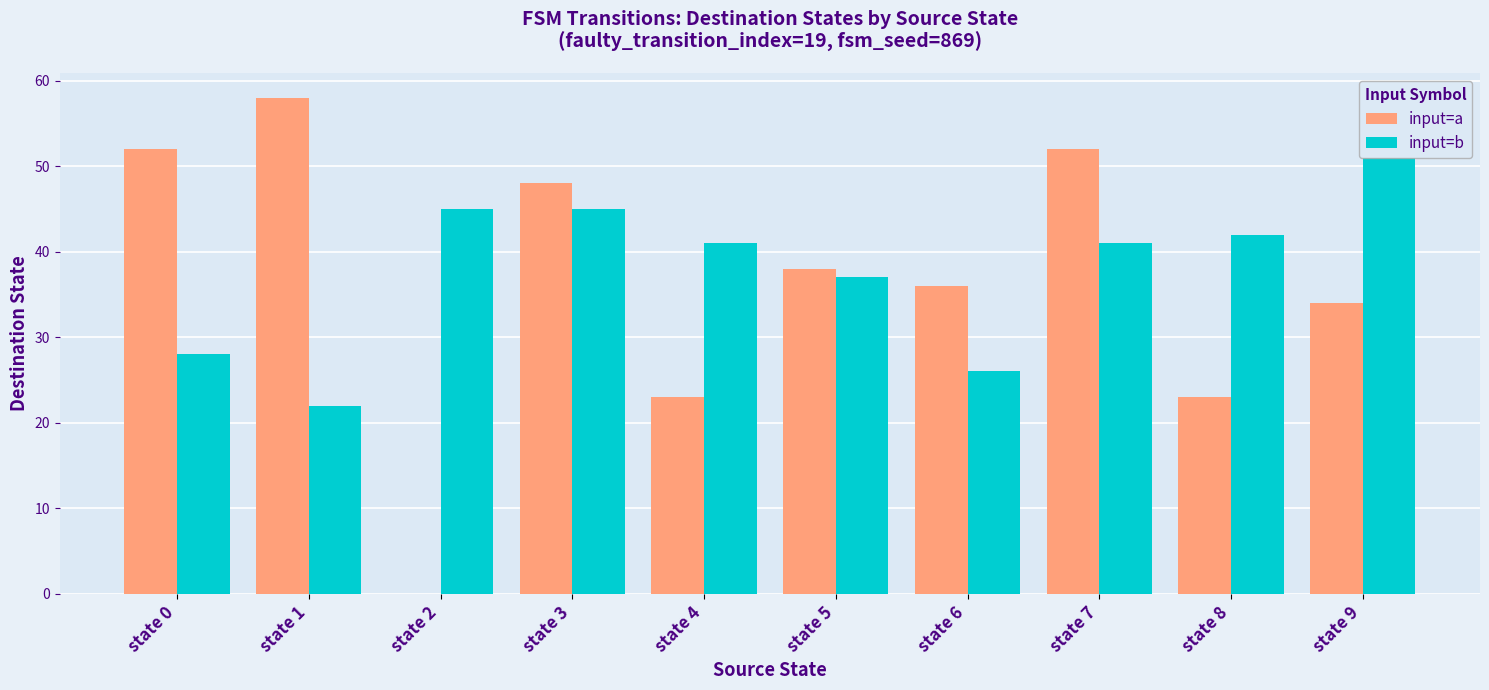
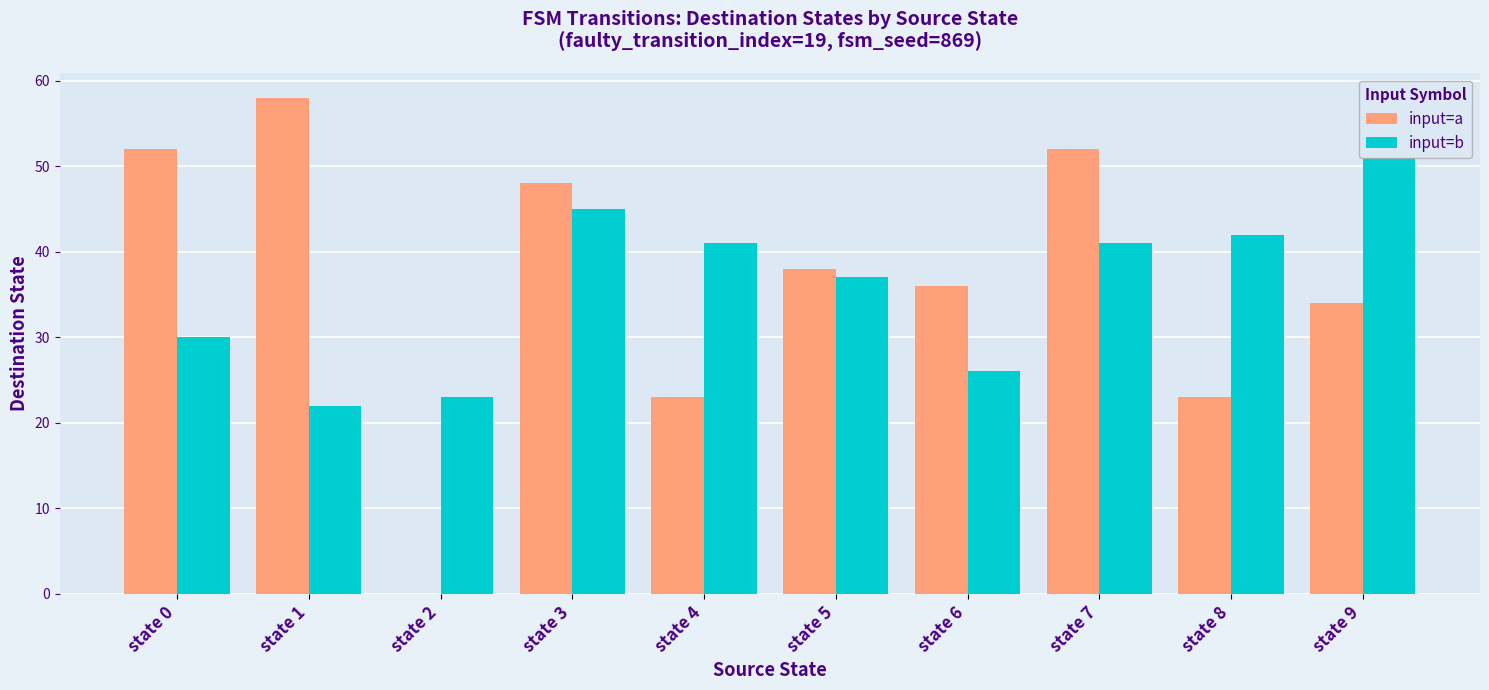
  {
    "input=a": {
      "state 0": 52,
      "state 1": 58,
      "state 2": 0,
      "state 3": 48,
      "state 4": 23,
      "state 5": 38,
      "state 6": 36,
      "state 7": 52,
      "state 8": 23,
      "state 9": 34
    },
    "input=b": {
-     "state 0": 28,
+     "state 0": 30,
      "state 1": 22,
-     "state 2": 45,
+     "state 2": 23,
      "state 3": 45,
      "state 4": 41,
      "state 5": 37,
      "state 6": 26,
      "state 7": 41,
      "state 8": 42
    }
  }
